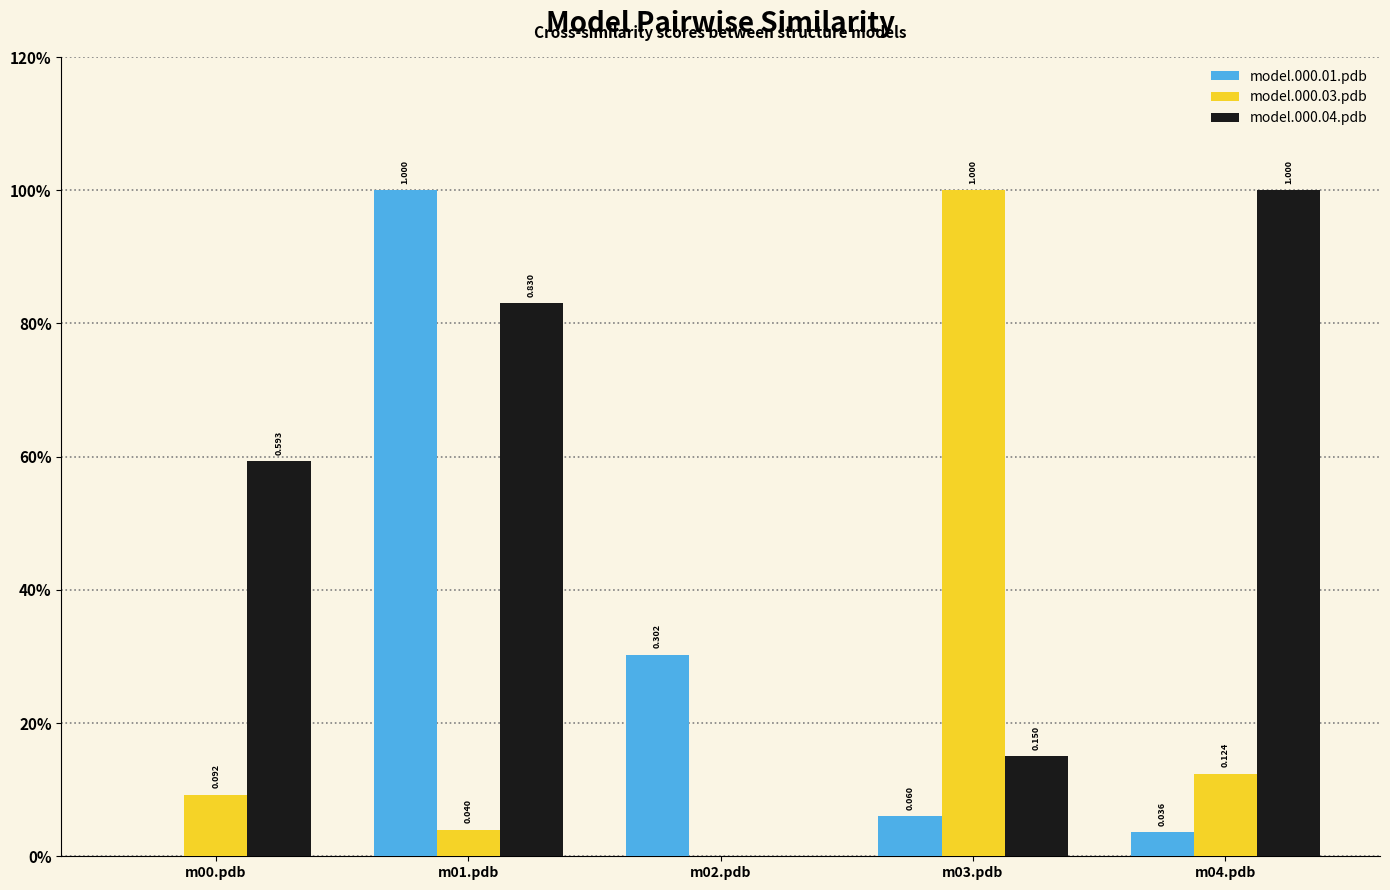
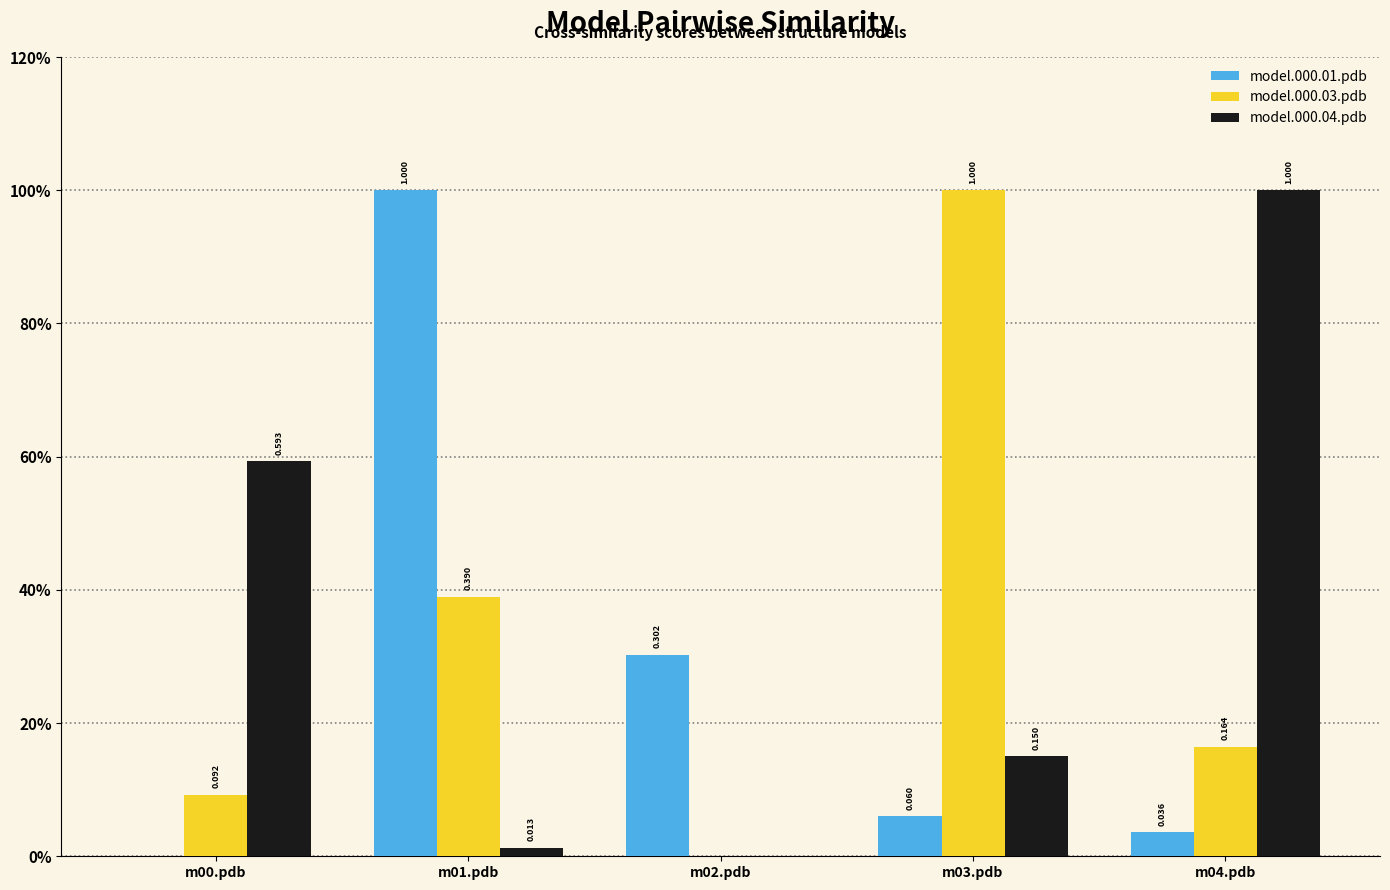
  {
    "model.000.01.pdb": {
      "m01.pdb": 1.000,
      "m02.pdb": 0.302,
      "m03.pdb": 0.060,
      "m04.pdb": 0.036
    },
    "model.000.03.pdb": {
      "m00.pdb": 0.092,
-     "m01.pdb": 0.040,
+     "m01.pdb": 0.390,
      "m03.pdb": 1.000,
-     "m04.pdb": 0.124
+     "m04.pdb": 0.164
    },
    "model.000.04.pdb": {
      "m00.pdb": 0.593,
-     "m01.pdb": 0.830,
+     "m01.pdb": 0.013,
      "m03.pdb": 0.150,
      "m04.pdb": 1.000
    }
  }
